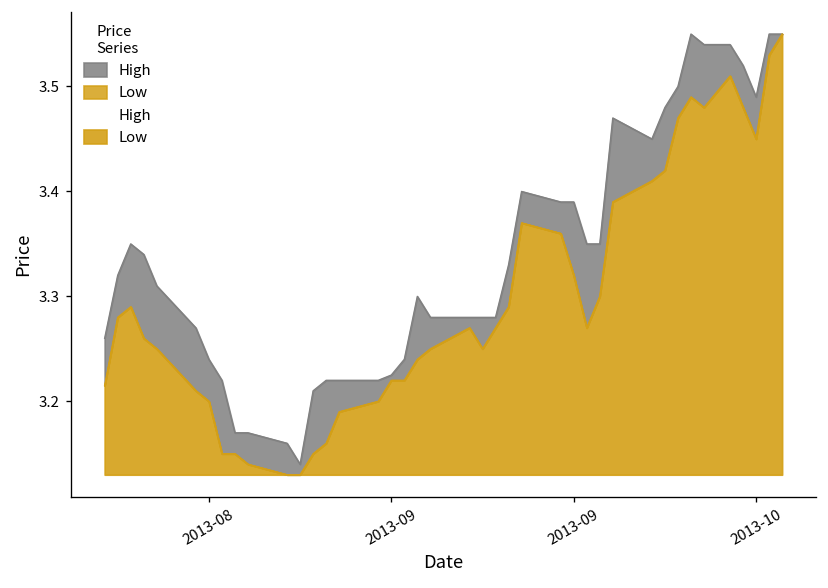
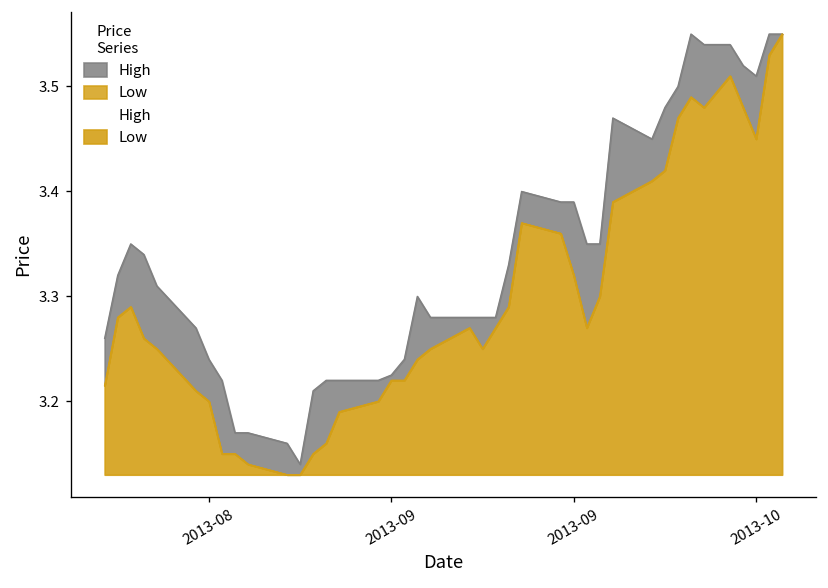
  {
    "High": {
      "2013-08": 3.24,
-     "2013-10": 3.49
+     "2013-10": 3.51
    },
    "Low": {
      "2013-08": 3.20,
      "2013-10": 3.45
    }
  }
